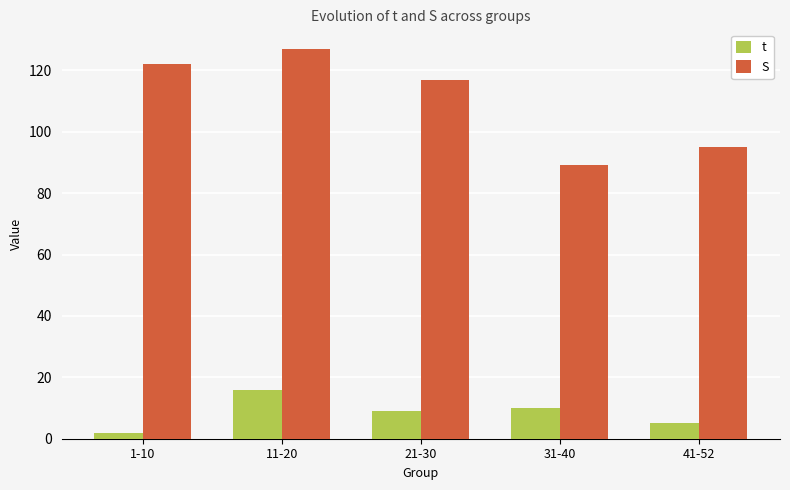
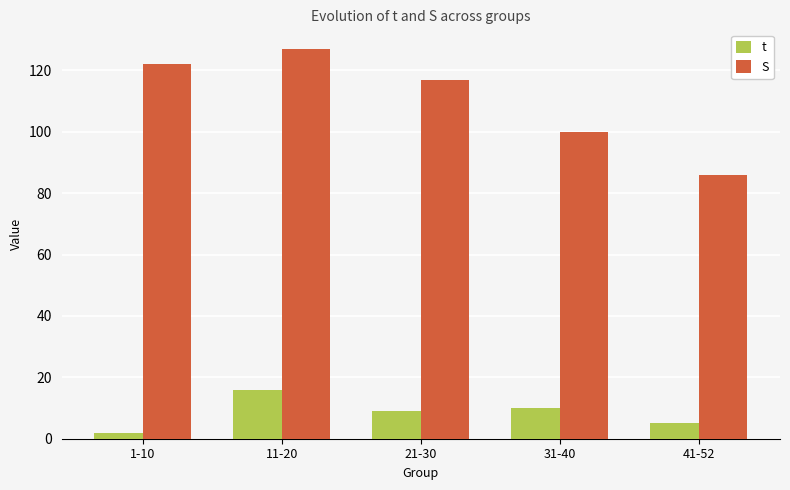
  {
    "t": {
      "1-10": 2,
      "11-20": 16,
      "21-30": 9,
      "31-40": 10,
      "41-52": 5
    },
    "S": {
      "1-10": 122,
      "11-20": 127,
      "21-30": 117,
-     "31-40": 89,
-     "41-52": 95
+     "31-40": 100,
+     "41-52": 86
    }
  }
